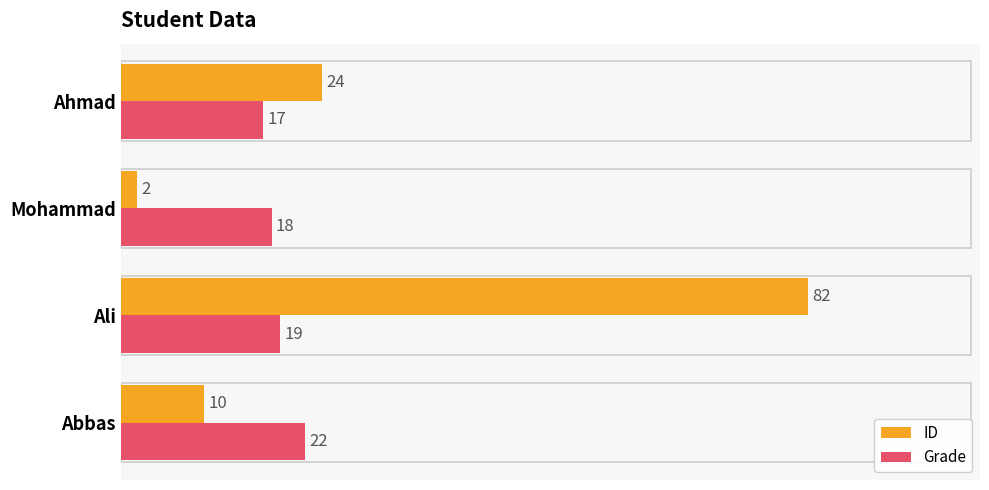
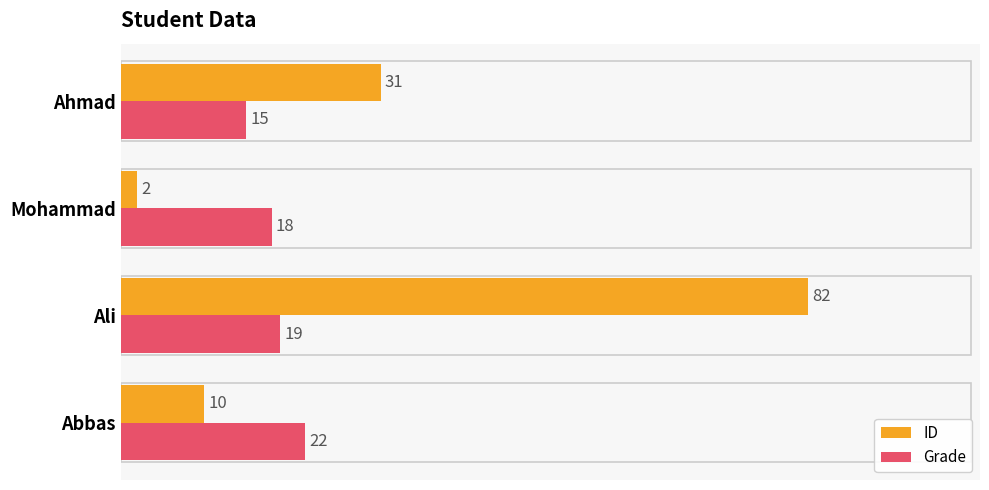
  {
    "ID": {
-     "Ahmad": 24,
+     "Ahmad": 31,
      "Mohammad": 2,
      "Ali": 82,
      "Abbas": 10
    },
    "Grade": {
-     "Ahmad": 17,
+     "Ahmad": 15,
      "Mohammad": 18,
      "Ali": 19,
      "Abbas": 22
    }
  }
